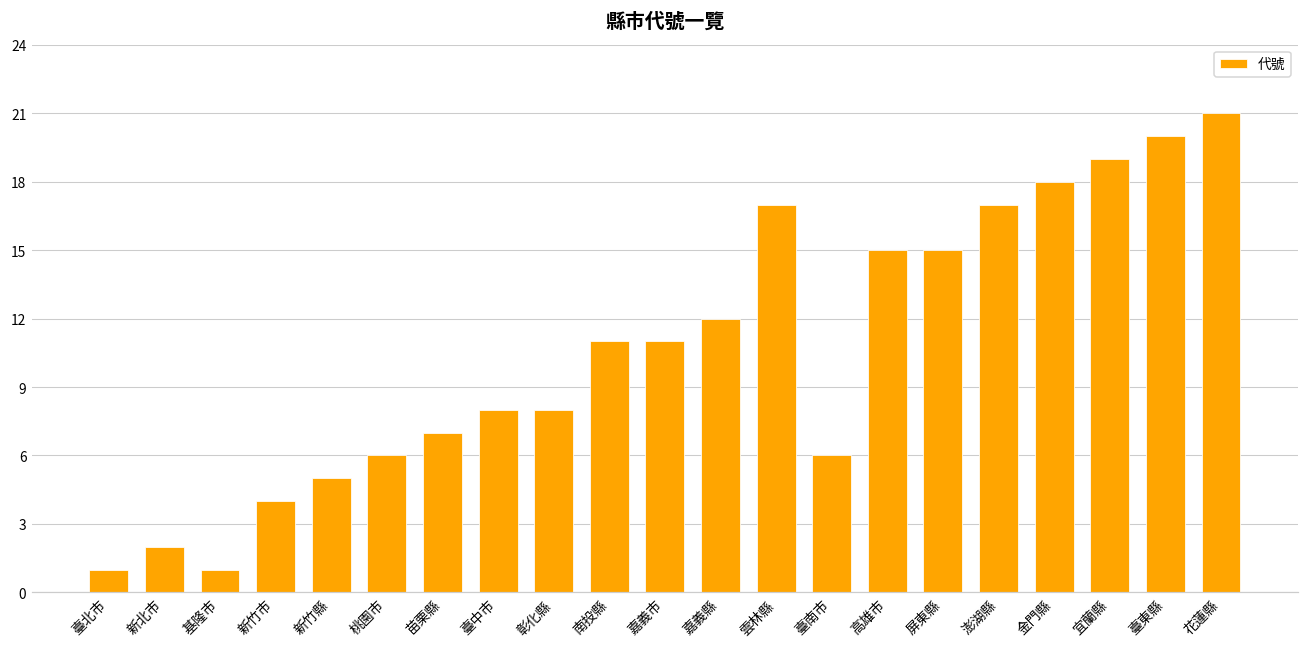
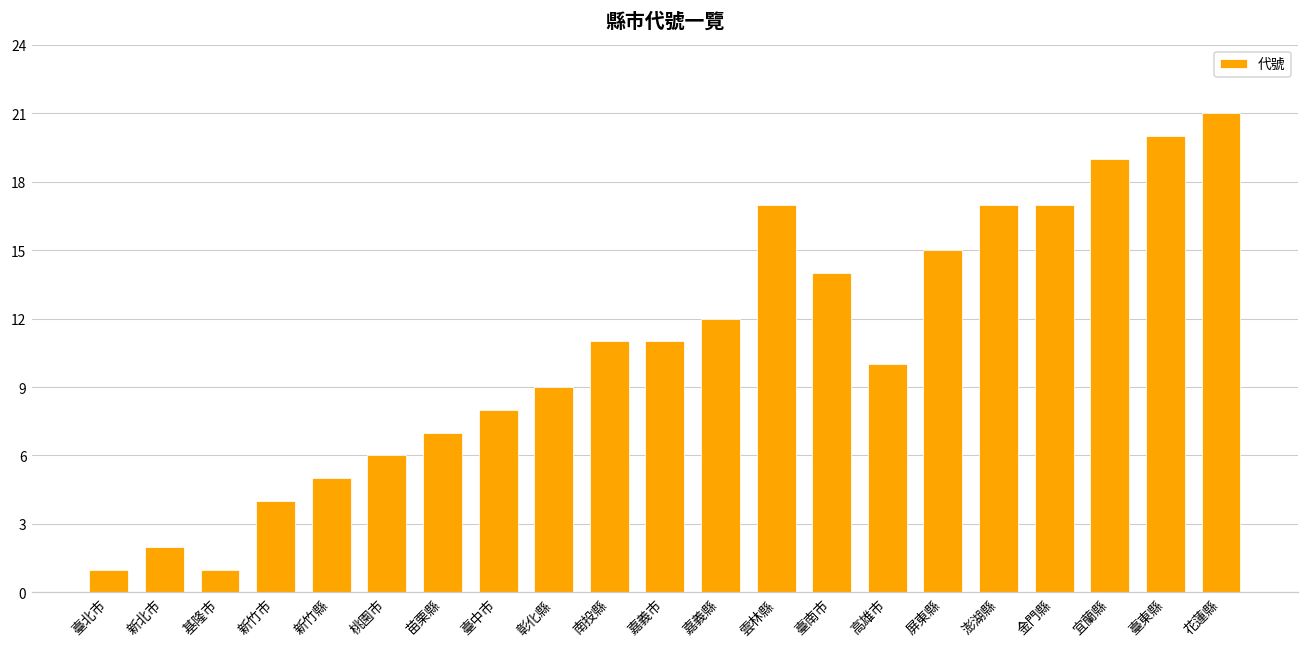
  {
    "臺北市": 1,
    "新北市": 2,
    "基隆市": 1,
    "新竹市": 4,
    "新竹縣": 5,
    "桃園市": 6,
    "苗栗縣": 7,
    "臺中市": 8,
-   "彰化縣": 8,
+   "彰化縣": 9,
    "南投縣": 11,
    "嘉義市": 11,
    "嘉義縣": 12,
    "雲林縣": 17,
-   "臺南市": 6,
-   "高雄市": 15,
+   "臺南市": 14,
+   "高雄市": 10,
    "屏東縣": 15,
    "澎湖縣": 17,
-   "金門縣": 18,
+   "金門縣": 17,
    "宜蘭縣": 19,
    "臺東縣": 20,
    "花蓮縣": 21
  }
